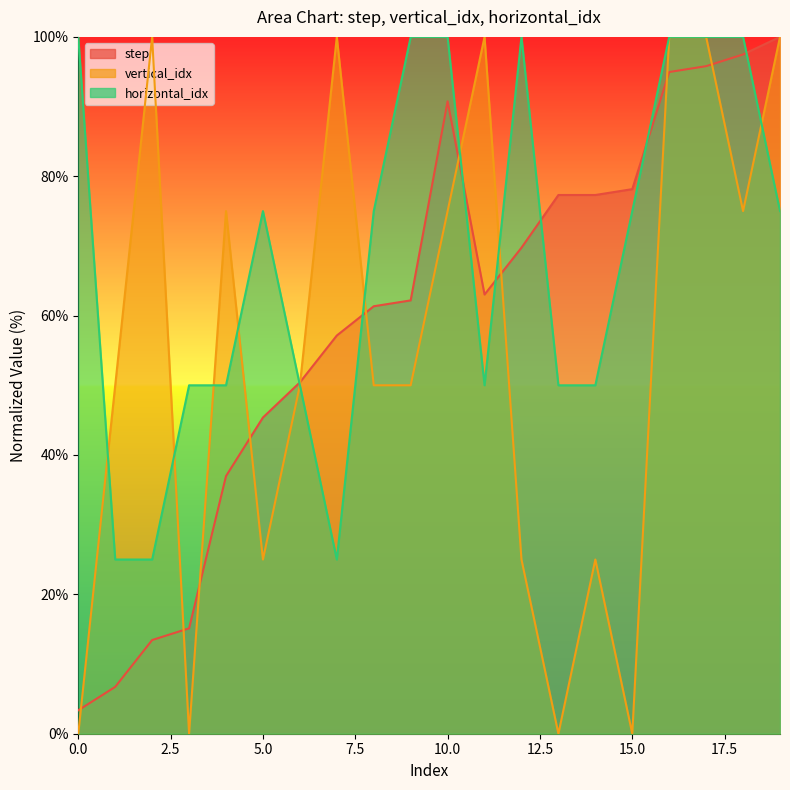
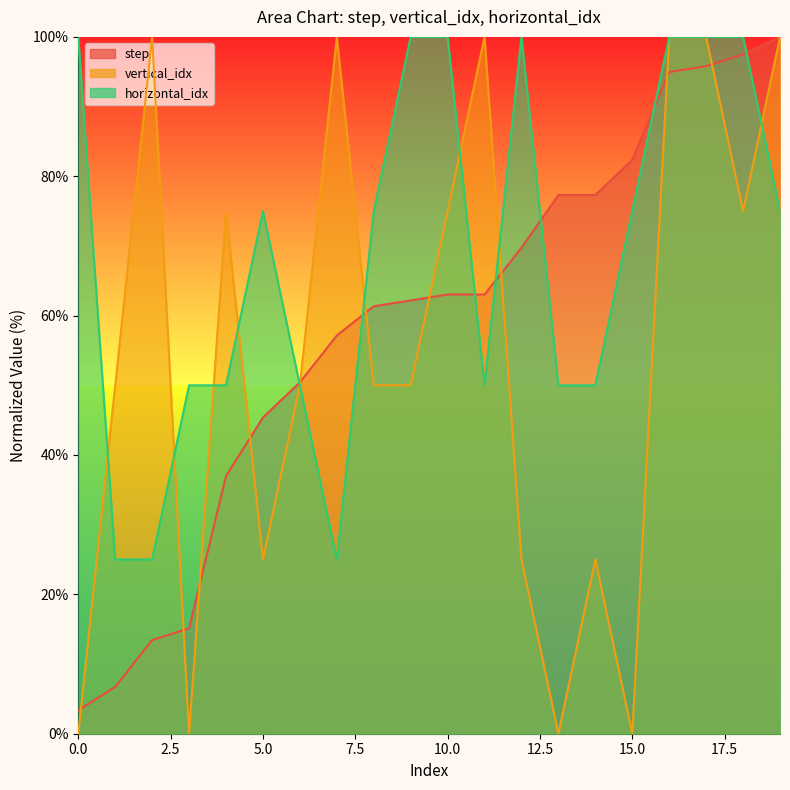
  {
    "step": {
      "0.0": "3%",
      "5.0": "45%",
-     "10.0": "91%",
-     "15.0": "78%"
+     "10.0": "63%",
+     "15.0": "82%"
    },
    "vertical_idx": {
      "0.0": "0%",
      "5.0": "25%",
      "10.0": "75%",
      "15.0": "0%"
    },
    "horizontal_idx": {
      "0.0": "100%",
      "5.0": "75%",
      "10.0": "100%",
      "15.0": "75%"
    }
  }
